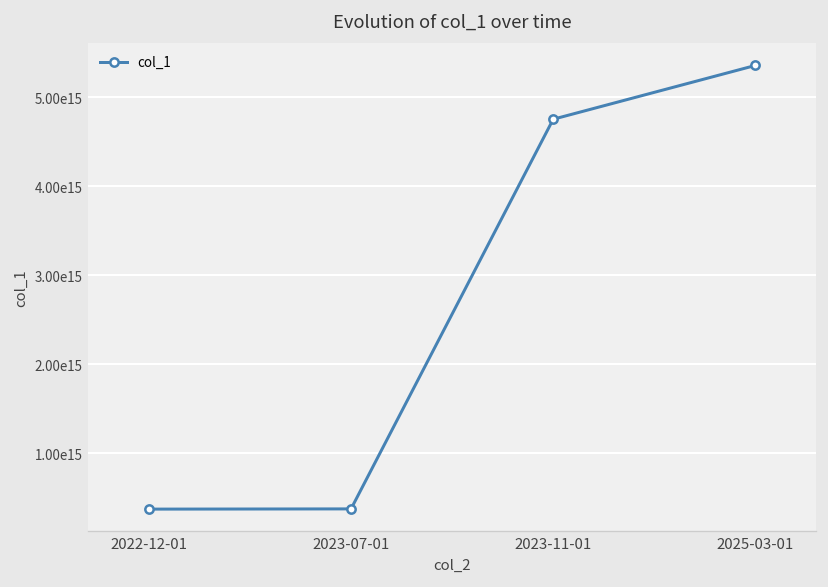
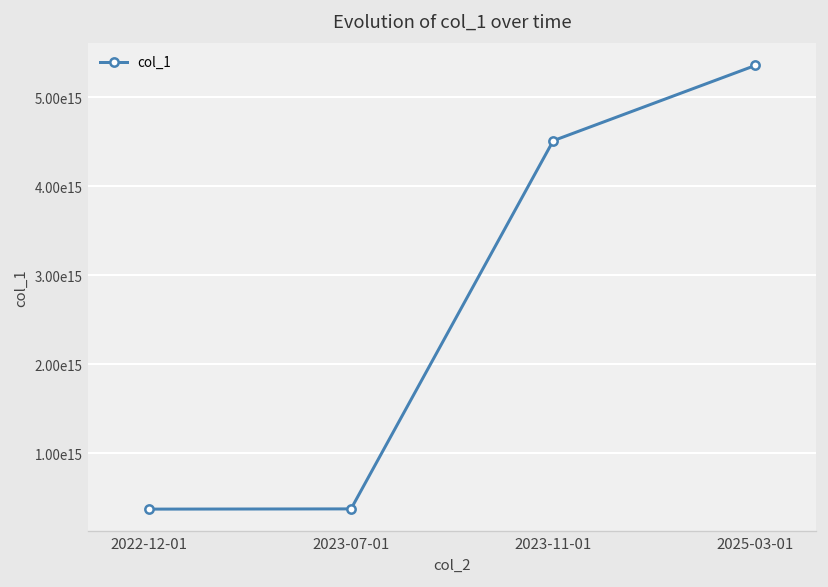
  {
    "2022-12-01": 400000000000000,
    "2023-07-01": 400000000000000,
-   "2023-11-01": 4800000000000000,
+   "2023-11-01": 4500000000000000,
    "2025-03-01": 5400000000000000
  }
